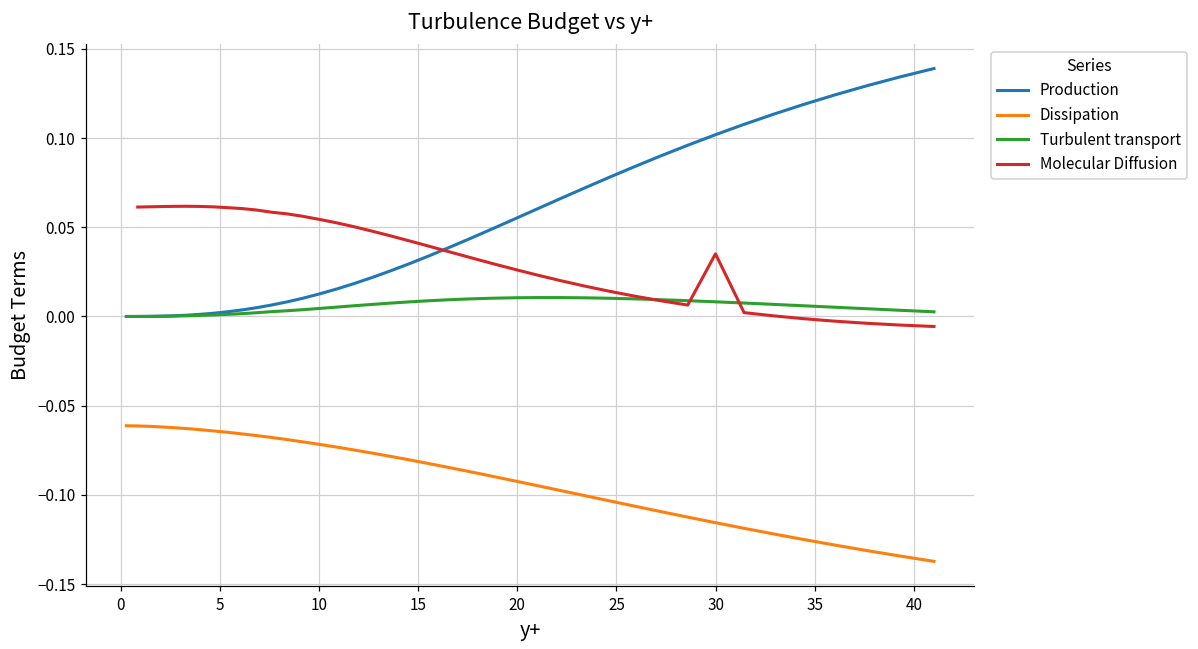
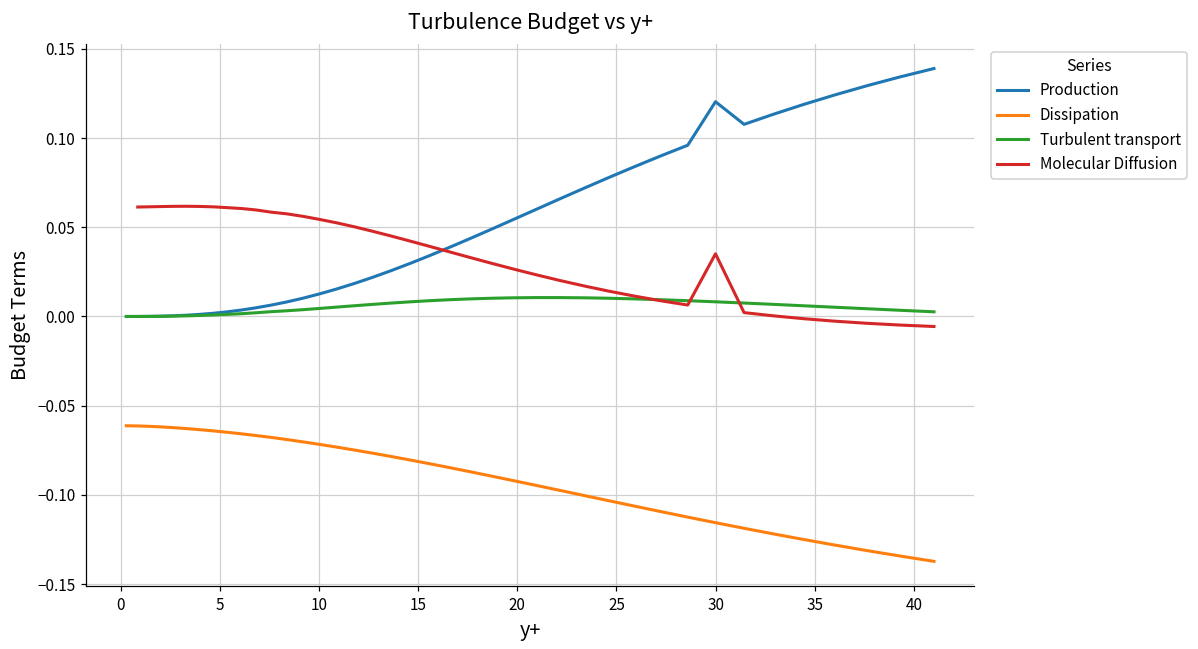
  {
    "Production": {
-     "30": 0.102
+     "30": 0.120
    },
    "Dissipation": {
      "30": -0.116
    },
    "Turbulent transport": {
      "30": 0.008
    },
    "Molecular Diffusion": {
      "30": 0.035
    }
  }
